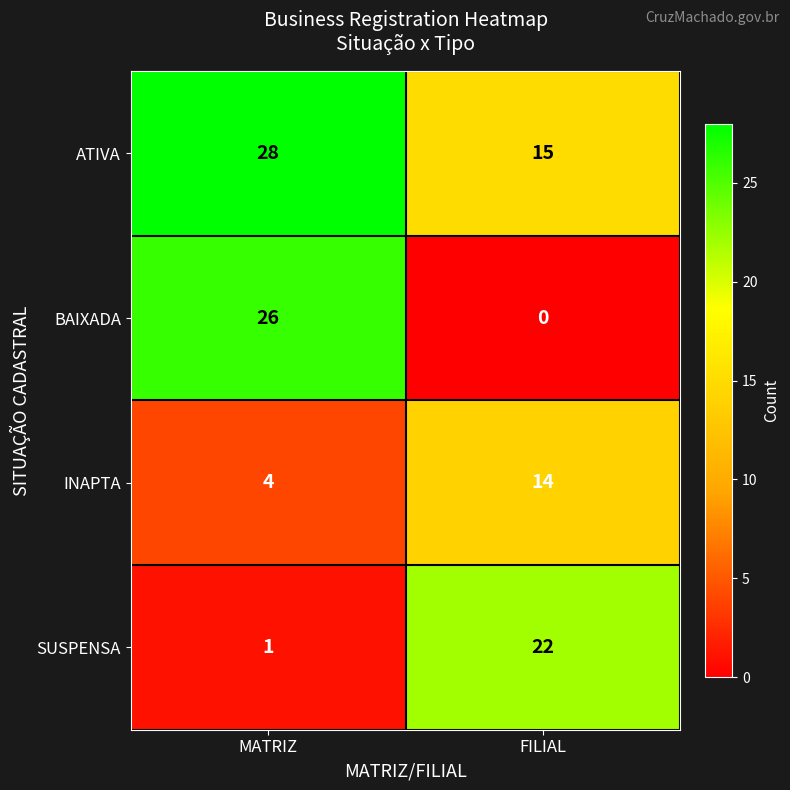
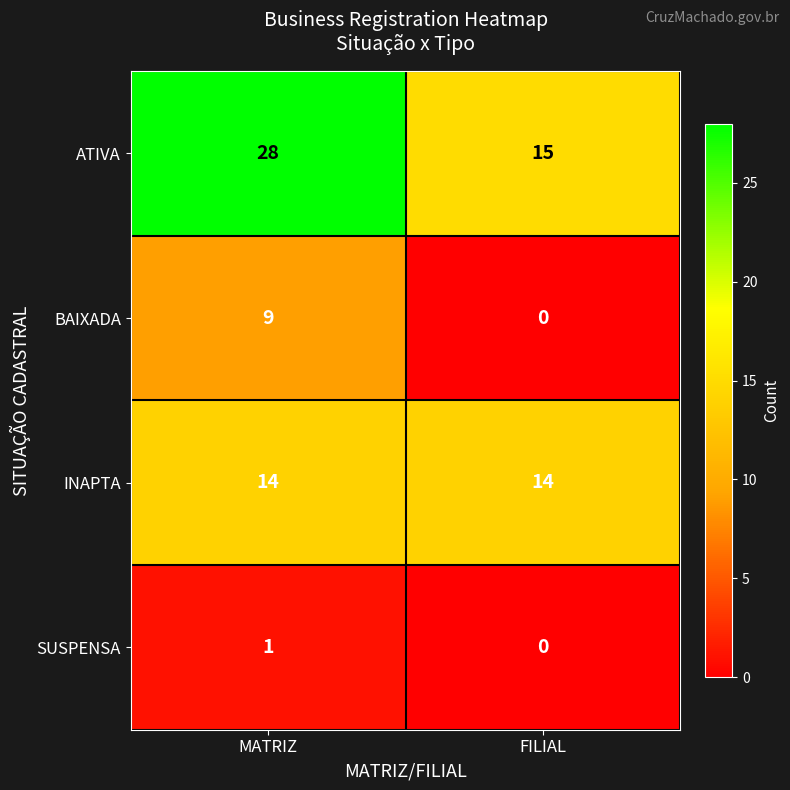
  {
    "ATIVA": {
      "MATRIZ": 28,
      "FILIAL": 15
    },
    "BAIXADA": {
-     "MATRIZ": 26,
+     "MATRIZ": 9,
      "FILIAL": 0
    },
    "INAPTA": {
-     "MATRIZ": 4,
+     "MATRIZ": 14,
      "FILIAL": 14
    },
    "SUSPENSA": {
      "MATRIZ": 1,
-     "FILIAL": 22
+     "FILIAL": 0
    }
  }
